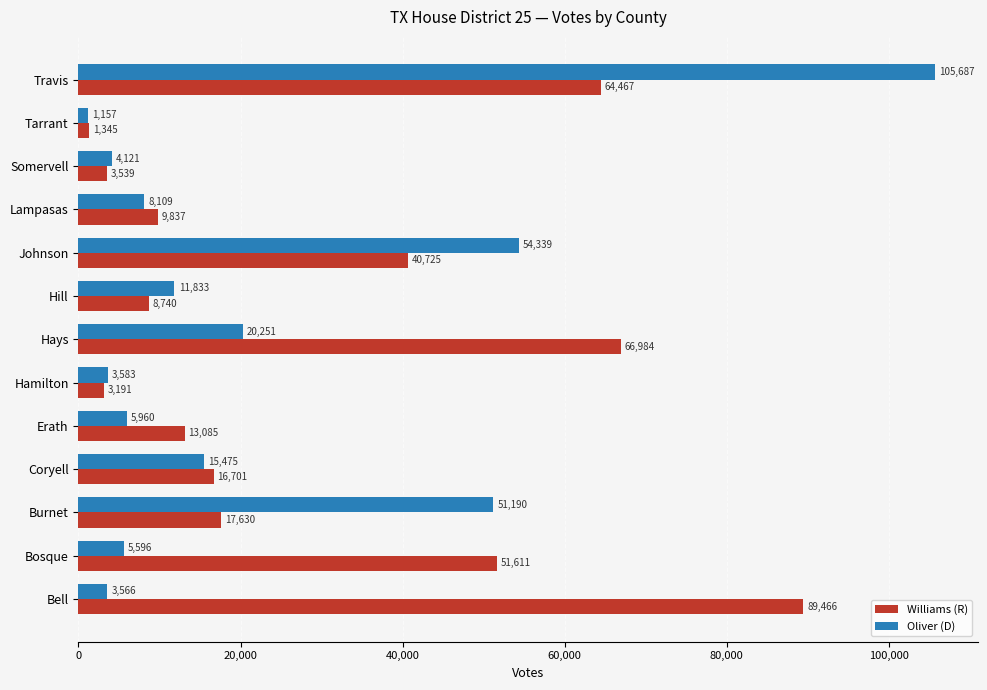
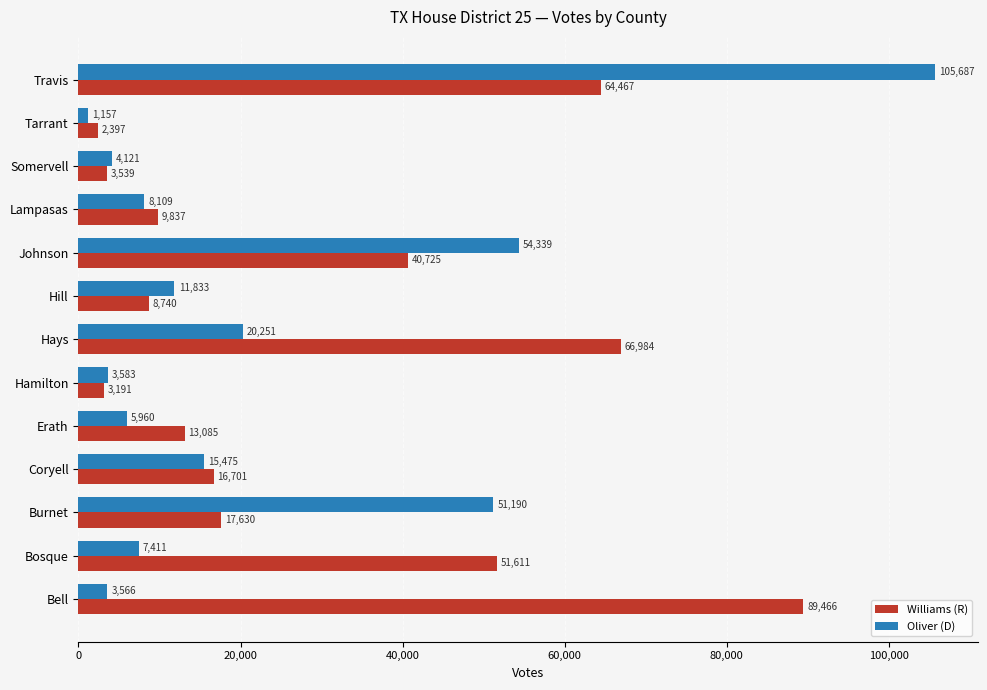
  {
    "Williams (R)": {
      "Travis": "64,467",
-     "Tarrant": "1,345",
+     "Tarrant": "2,397",
      "Somervell": "3,539",
      "Lampasas": "9,837",
      "Johnson": "40,725",
      "Hill": "8,740",
      "Hays": "66,984",
      "Hamilton": "3,191",
      "Erath": "13,085",
      "Coryell": "16,701",
      "Burnet": "17,630",
      "Bosque": "51,611",
      "Bell": "89,466"
    },
    "Oliver (D)": {
      "Travis": "105,687",
      "Tarrant": "1,157",
      "Somervell": "4,121",
      "Lampasas": "8,109",
      "Johnson": "54,339",
      "Hill": "11,833",
      "Hays": "20,251",
      "Hamilton": "3,583",
      "Erath": "5,960",
      "Coryell": "15,475",
      "Burnet": "51,190",
-     "Bosque": "5,596",
+     "Bosque": "7,411",
      "Bell": "3,566"
    }
  }
